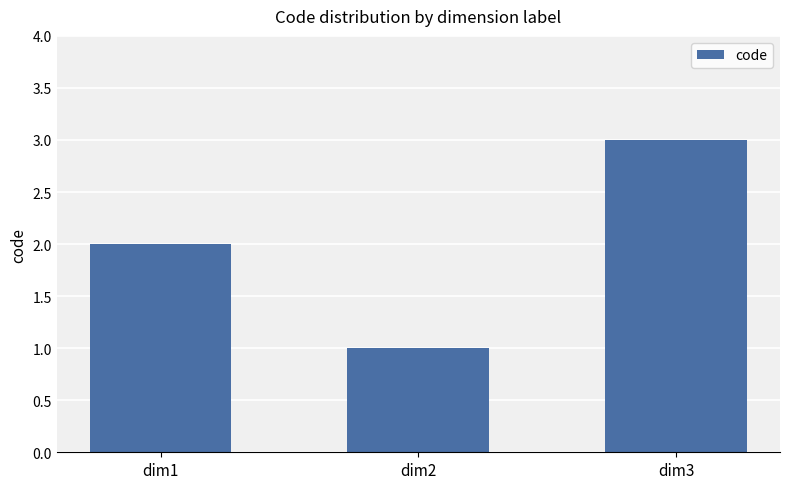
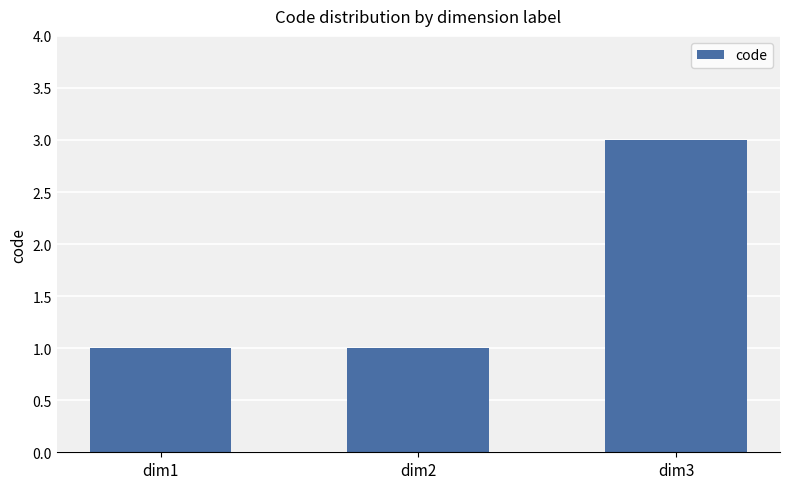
  {
-   "dim1": 2,
+   "dim1": 1,
    "dim2": 1,
    "dim3": 3
  }
